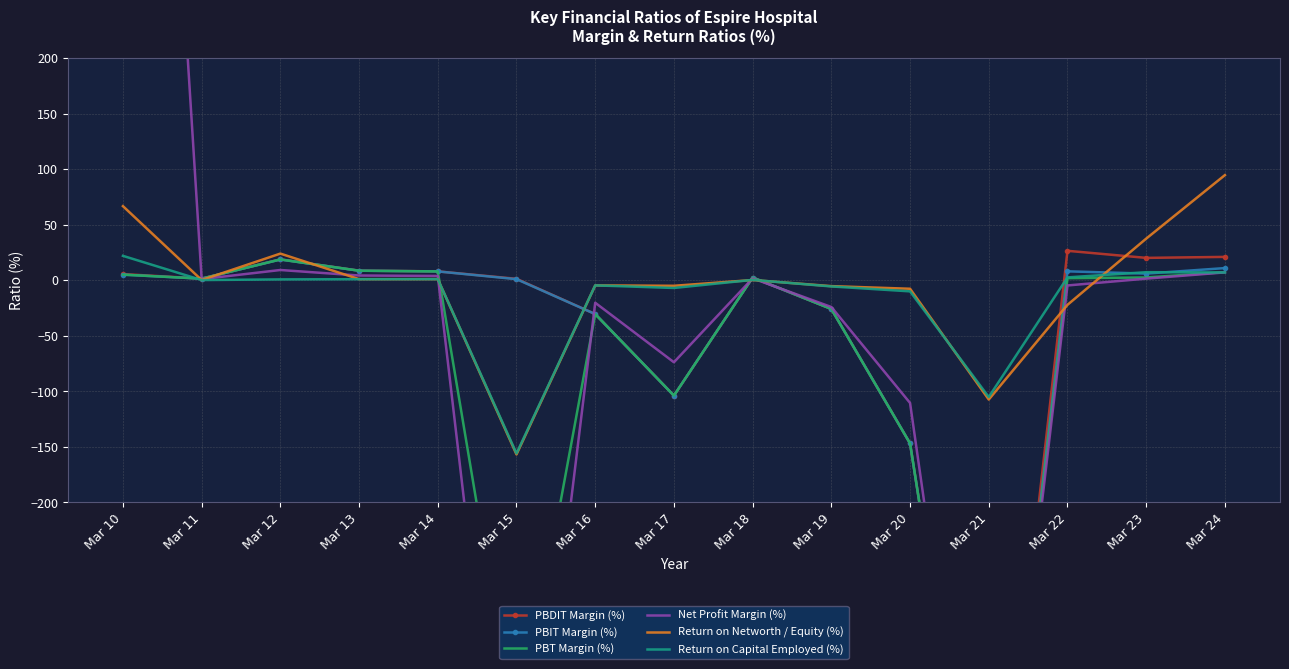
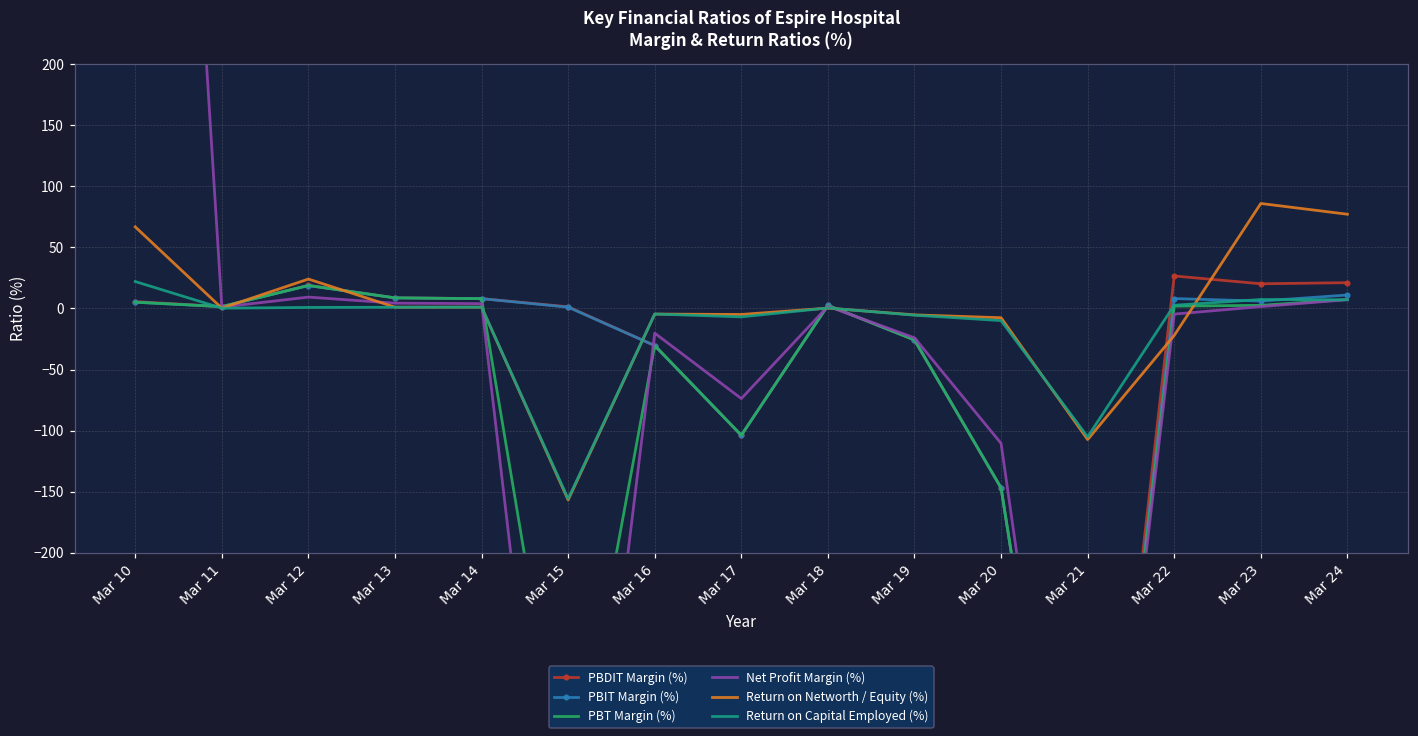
  {
    "PBDIT Margin (%)": {
      "Mar 22": 27,
      "Mar 23": 20,
      "Mar 24": 21
    },
    "PBIT Margin (%)": {
      "Mar 22": 8,
      "Mar 24": 11
    },
    "Net Profit Margin (%)": {
      "Mar 12": 9,
      "Mar 13": 4,
      "Mar 14": 4,
      "Mar 16": -20,
      "Mar 17": -74,
      "Mar 20": -110,
      "Mar 22": -5
    },
    "Return on Networth / Equity (%)": {
      "Mar 10": 67,
      "Mar 12": 24,
      "Mar 20": -8,
      "Mar 22": -22,
-     "Mar 23": 38,
-     "Mar 24": 95
+     "Mar 23": 86,
+     "Mar 24": 77
    }
  }
